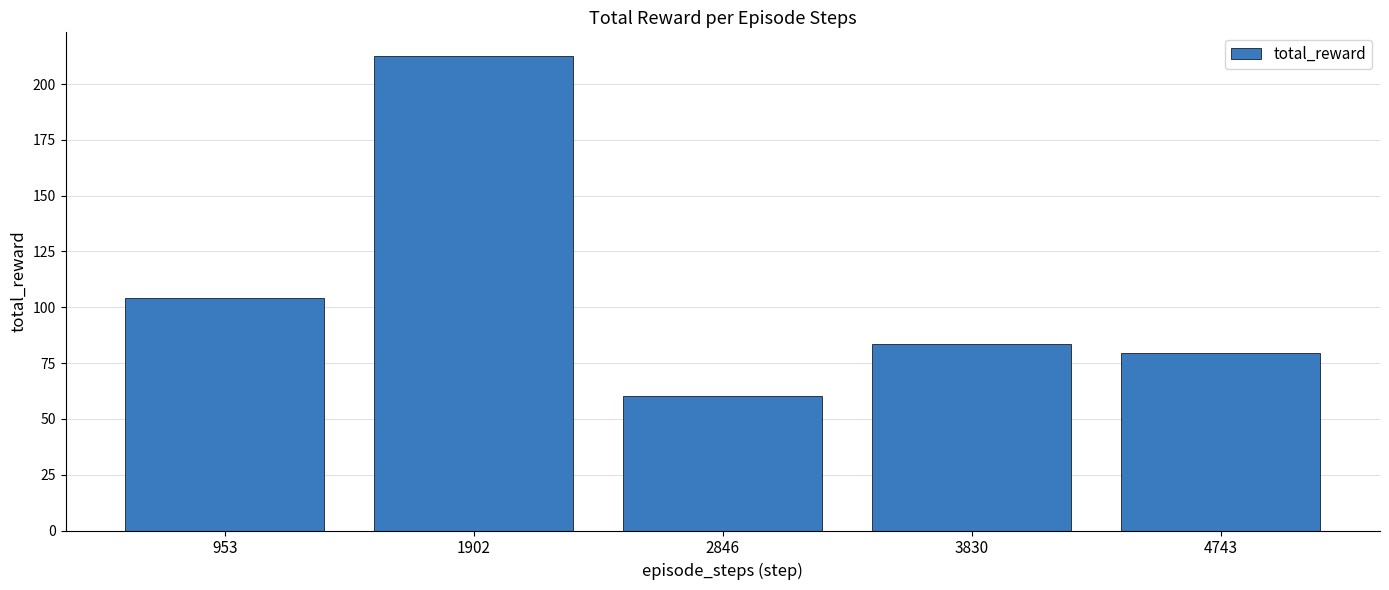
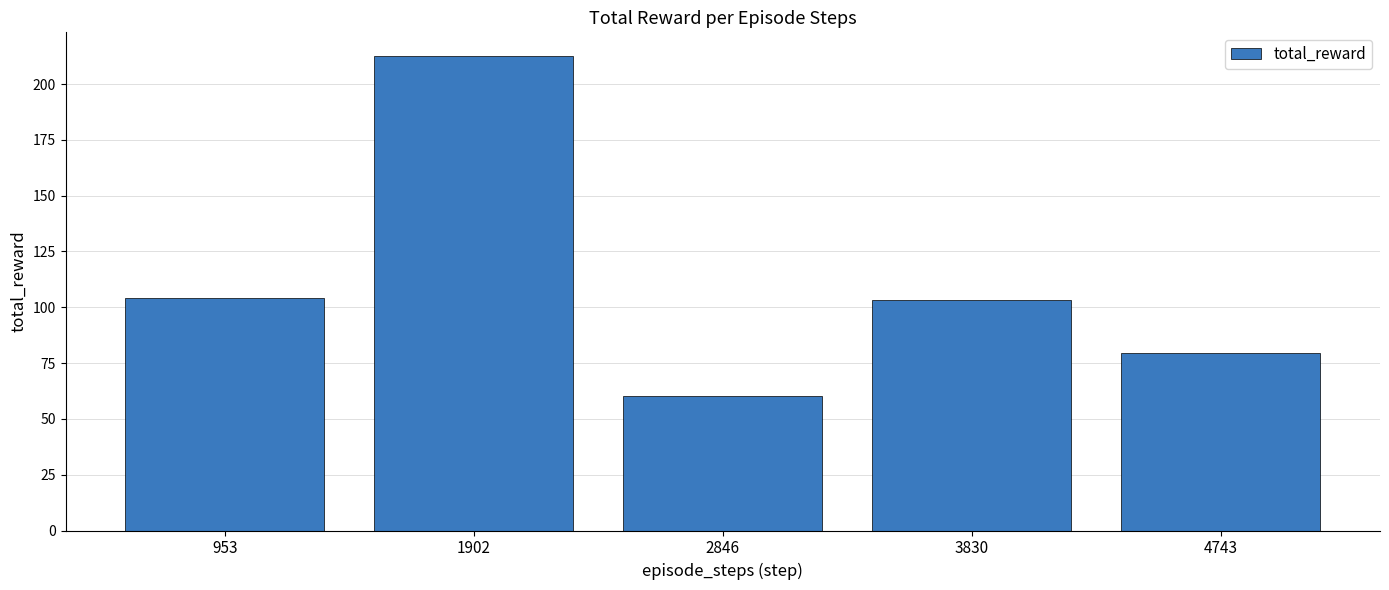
  {
    "953": 104,
    "1902": 213,
    "2846": 60,
-   "3830": 83,
+   "3830": 103,
    "4743": 79
  }
